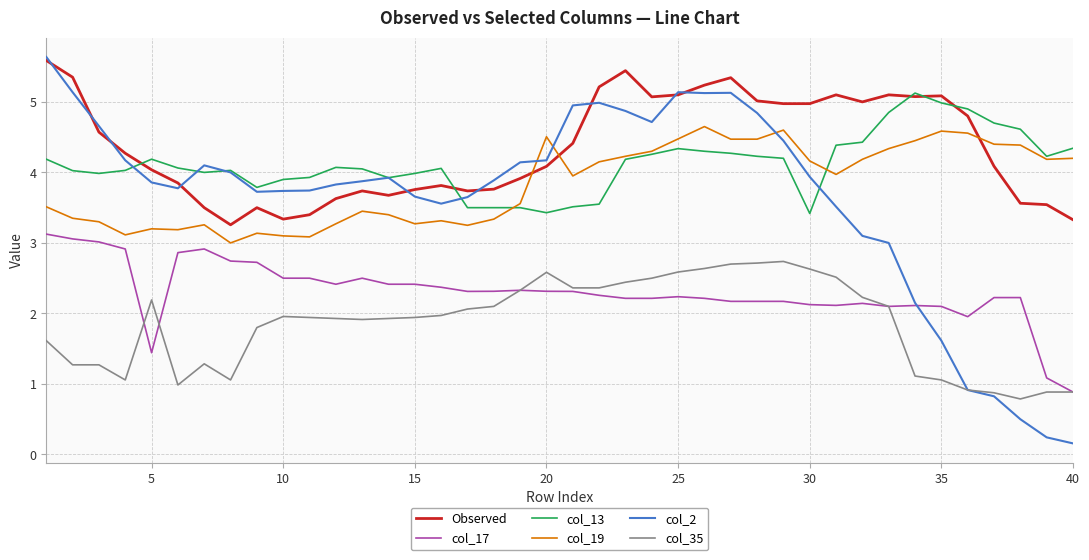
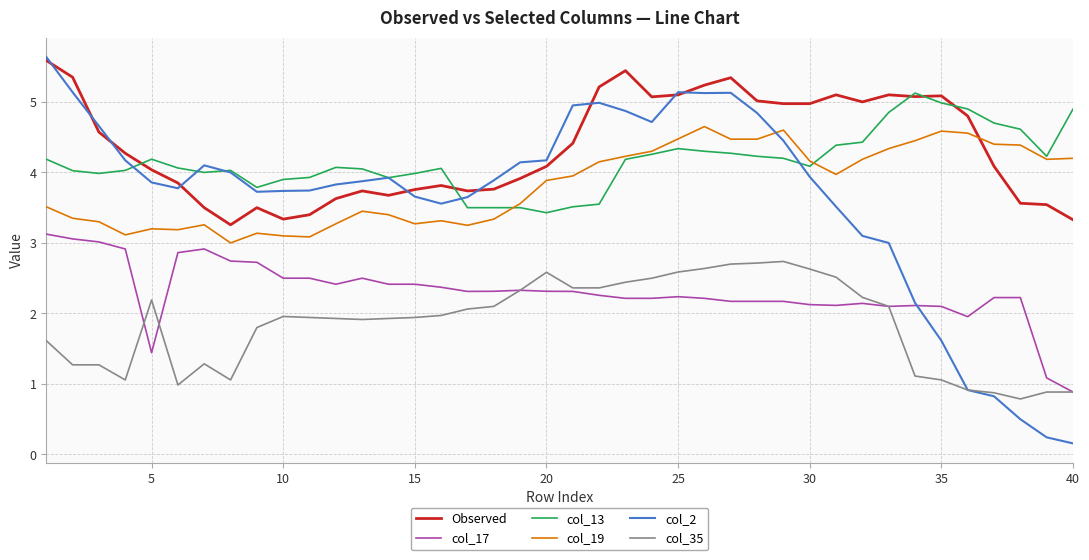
  {
    "Observed": {
      "5": 4.0,
      "10": 3.3,
      "15": 3.8,
      "20": 4.1,
      "25": 5.1,
      "30": 5.0,
      "35": 5.1,
      "40": 3.3
    },
    "col_17": {
      "5": 1.4,
      "10": 2.5,
      "15": 2.4,
      "20": 2.3,
      "25": 2.2,
      "30": 2.1,
      "35": 2.1
    },
    "col_13": {
      "5": 4.2,
      "10": 3.9,
      "15": 4.0,
      "20": 3.4,
      "25": 4.3,
-     "30": 3.4,
+     "30": 4.1,
      "35": 5.0,
-     "40": 4.3
+     "40": 4.9
    },
    "col_19": {
      "5": 3.2,
      "10": 3.1,
      "15": 3.3,
-     "20": 4.5,
+     "20": 3.9,
      "25": 4.5,
      "30": 4.2,
      "35": 4.6,
      "40": 4.2
    },
    "col_2": {
      "5": 3.9,
      "10": 3.7,
      "15": 3.7,
      "20": 4.2,
      "25": 5.1,
      "30": 3.9,
      "35": 1.6,
      "40": 0.2
    },
    "col_35": {
      "5": 2.2,
      "10": 2.0,
      "15": 1.9,
      "20": 2.6,
      "25": 2.6,
      "30": 2.6,
      "35": 1.1
    }
  }
